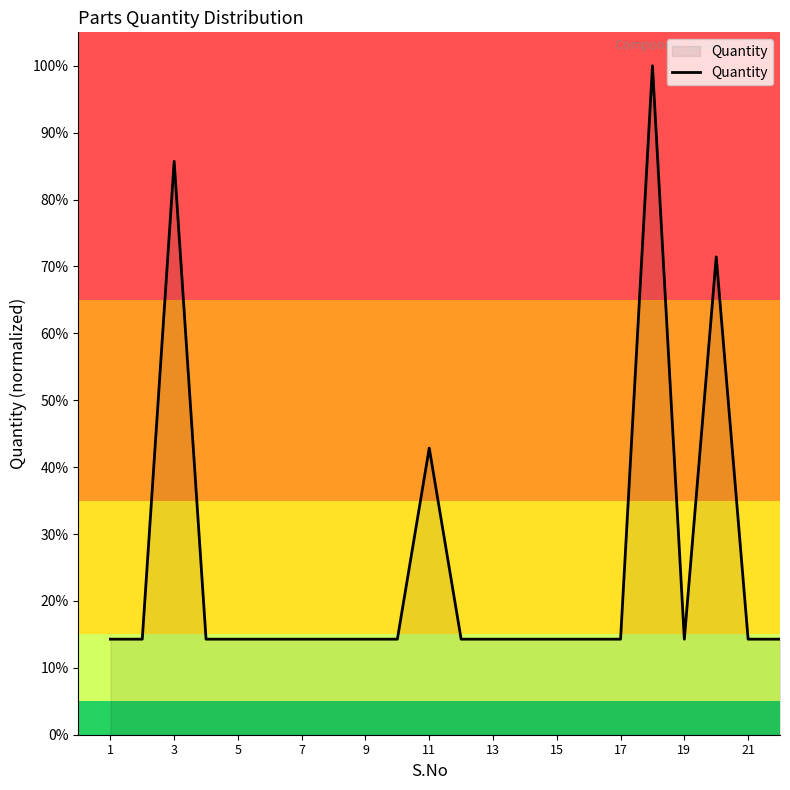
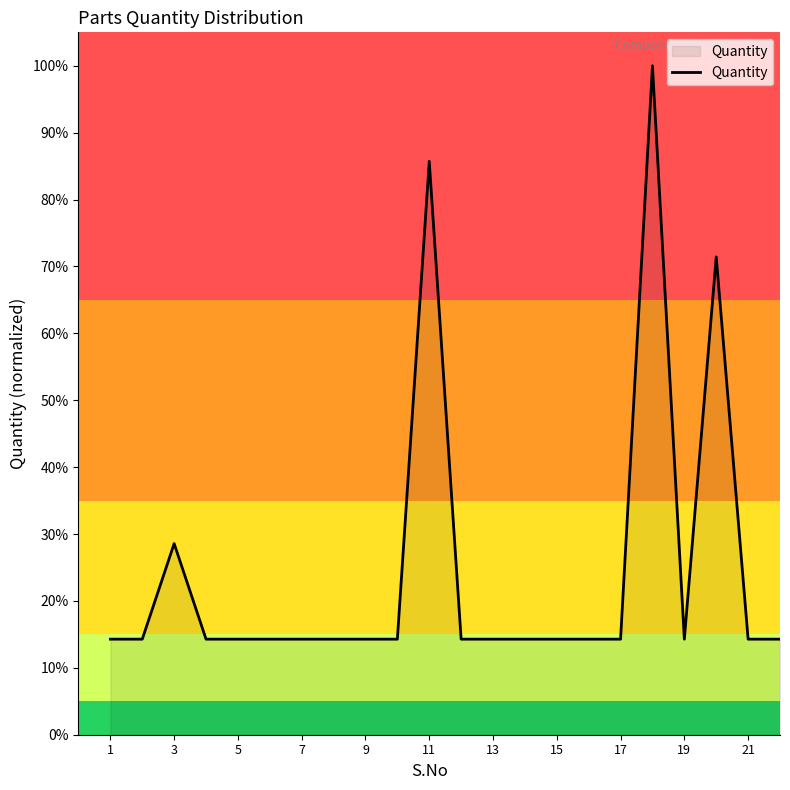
  {
    "1": "14%",
-   "3": "86%",
+   "3": "29%",
    "5": "14%",
    "7": "14%",
    "9": "14%",
-   "11": "43%",
+   "11": "86%",
    "13": "14%",
    "15": "14%",
    "17": "14%",
    "19": "14%",
    "21": "14%"
  }
